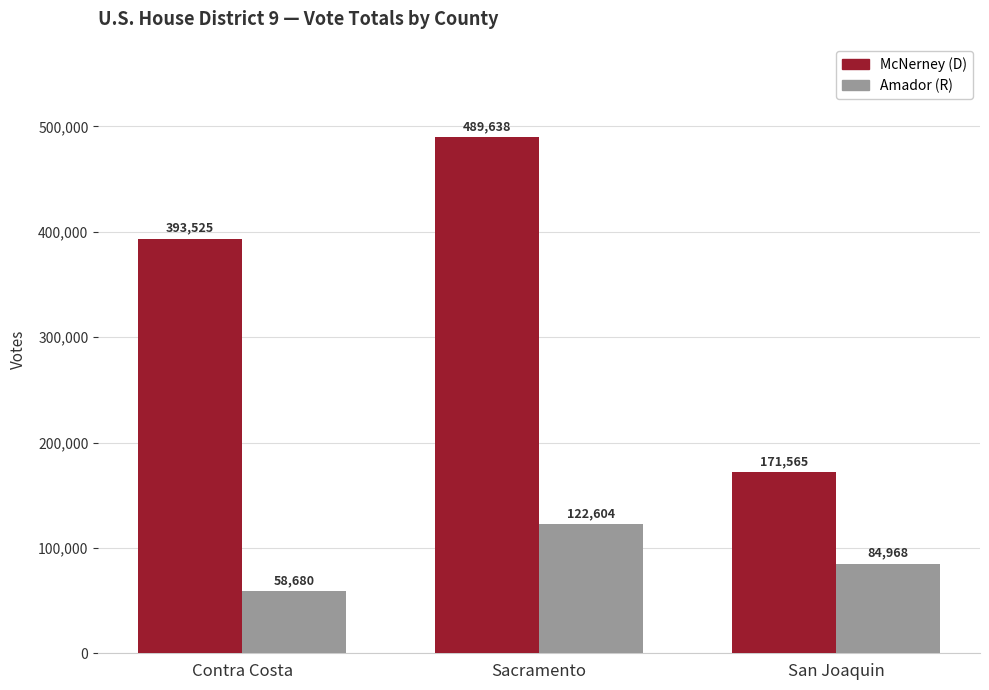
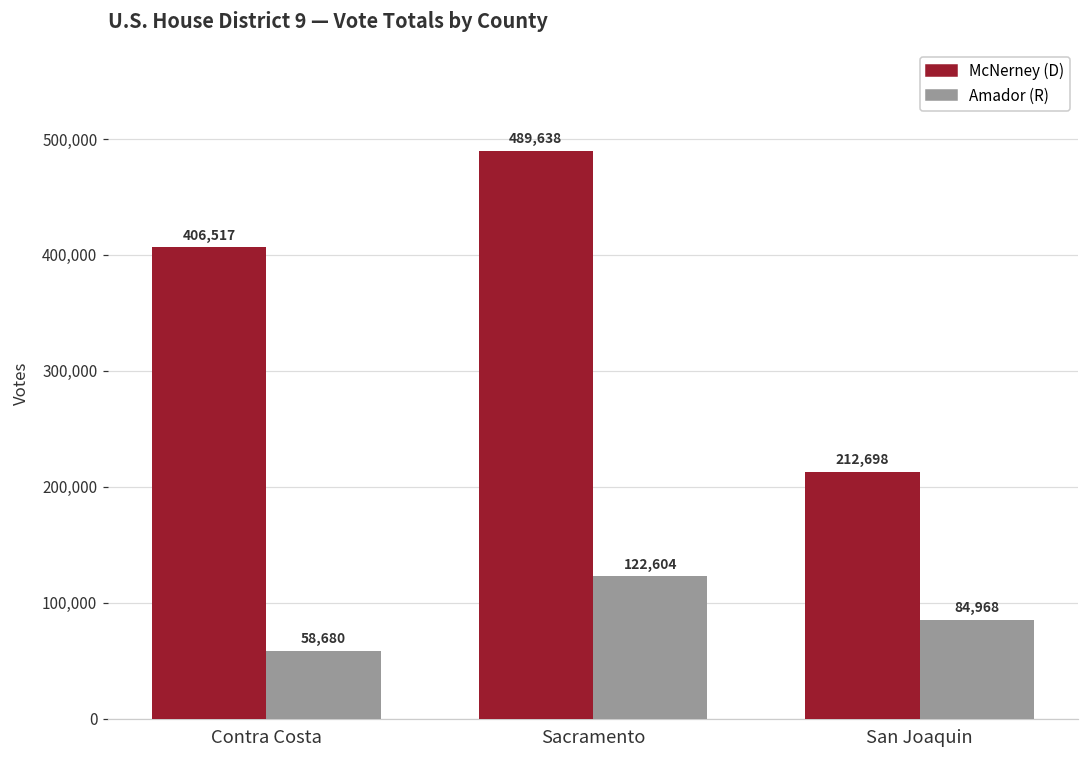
  {
    "McNerney (D)": {
-     "Contra Costa": "393,525",
+     "Contra Costa": "406,517",
      "Sacramento": "489,638",
-     "San Joaquin": "171,565"
+     "San Joaquin": "212,698"
    },
    "Amador (R)": {
      "Contra Costa": "58,680",
      "Sacramento": "122,604",
      "San Joaquin": "84,968"
    }
  }
